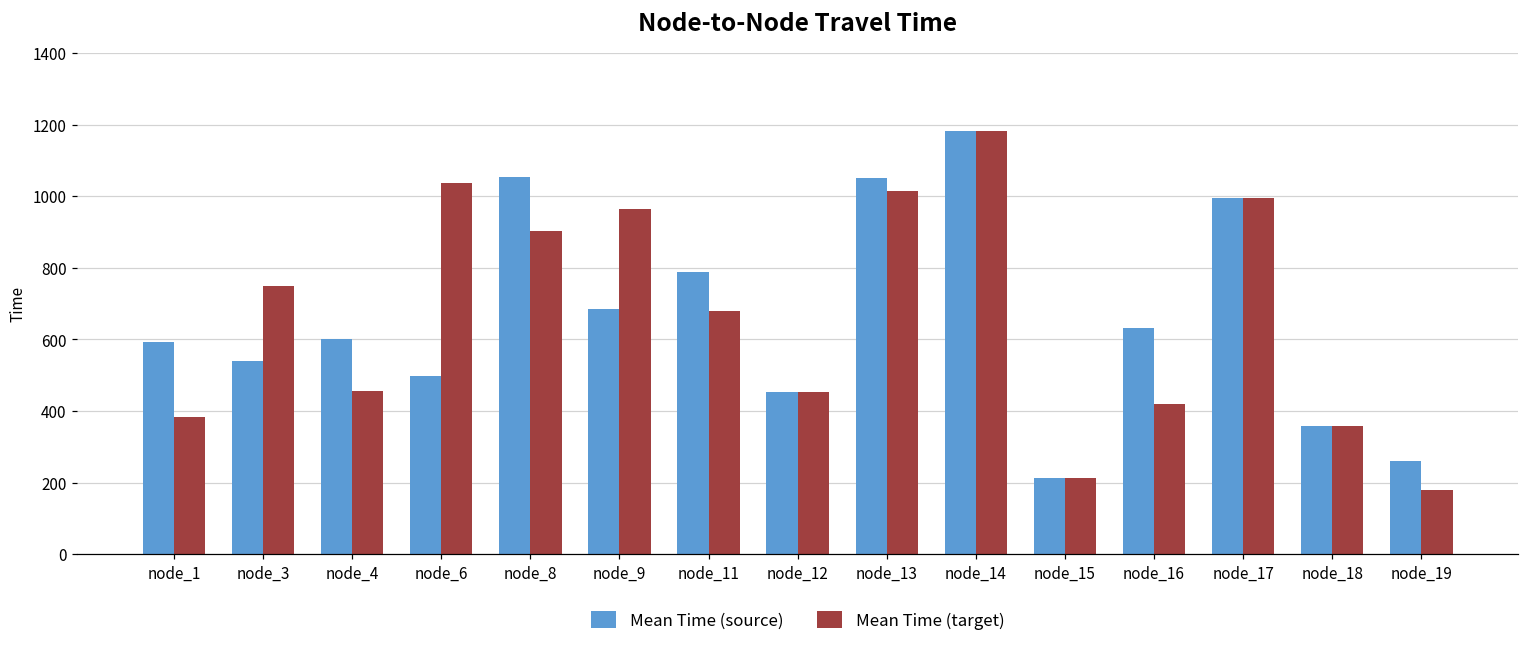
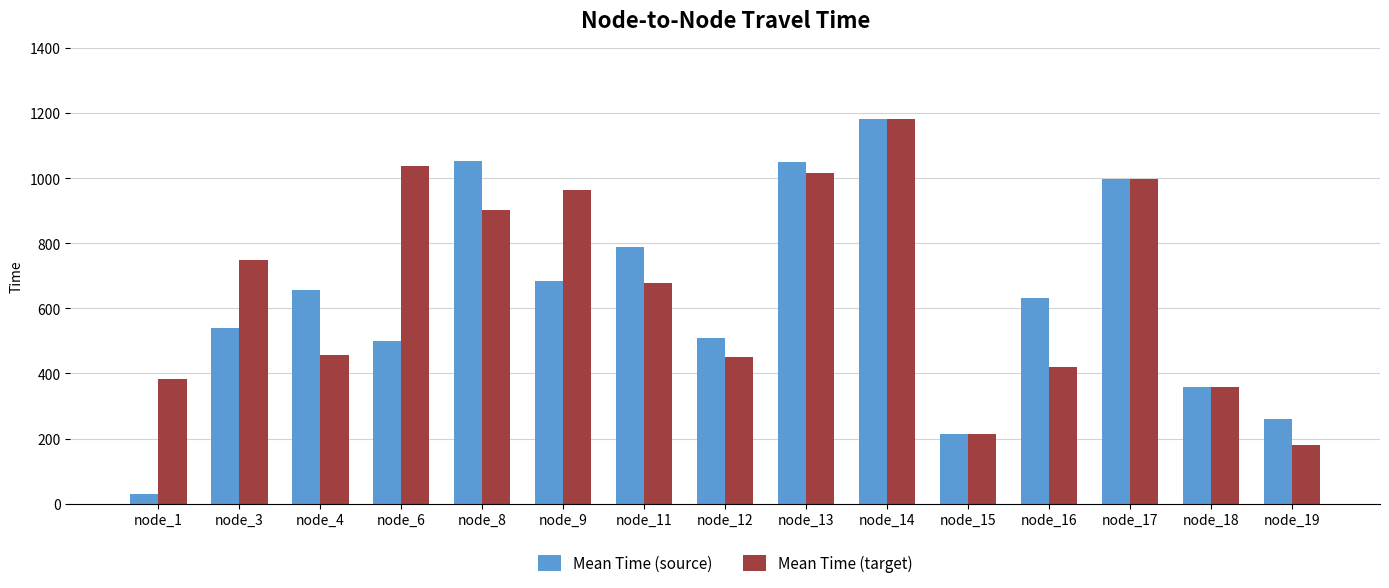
  {
    "Mean Time (source)": {
-     "node_1": 590,
+     "node_1": 30,
      "node_3": 540,
-     "node_4": 600,
+     "node_4": 660,
      "node_6": 500,
      "node_8": 1050,
      "node_9": 690,
      "node_11": 790,
-     "node_12": 450,
+     "node_12": 510,
      "node_13": 1050,
      "node_14": 1180,
      "node_15": 210,
      "node_16": 630,
      "node_17": 1000,
      "node_18": 360,
      "node_19": 260
    },
    "Mean Time (target)": {
      "node_1": 380,
      "node_3": 750,
      "node_4": 460,
      "node_6": 1040,
      "node_8": 900,
      "node_9": 960,
      "node_11": 680,
      "node_12": 450,
      "node_13": 1020,
      "node_14": 1180,
      "node_15": 210,
      "node_16": 420,
      "node_17": 1000,
      "node_18": 360,
      "node_19": 180
    }
  }
